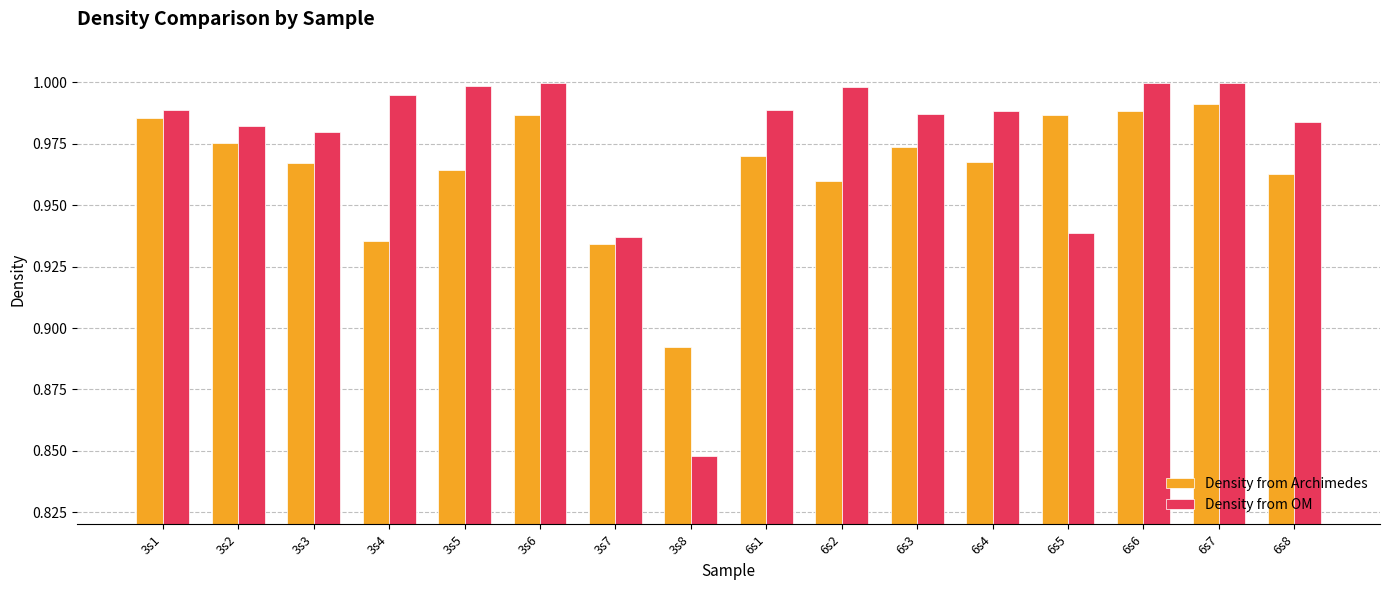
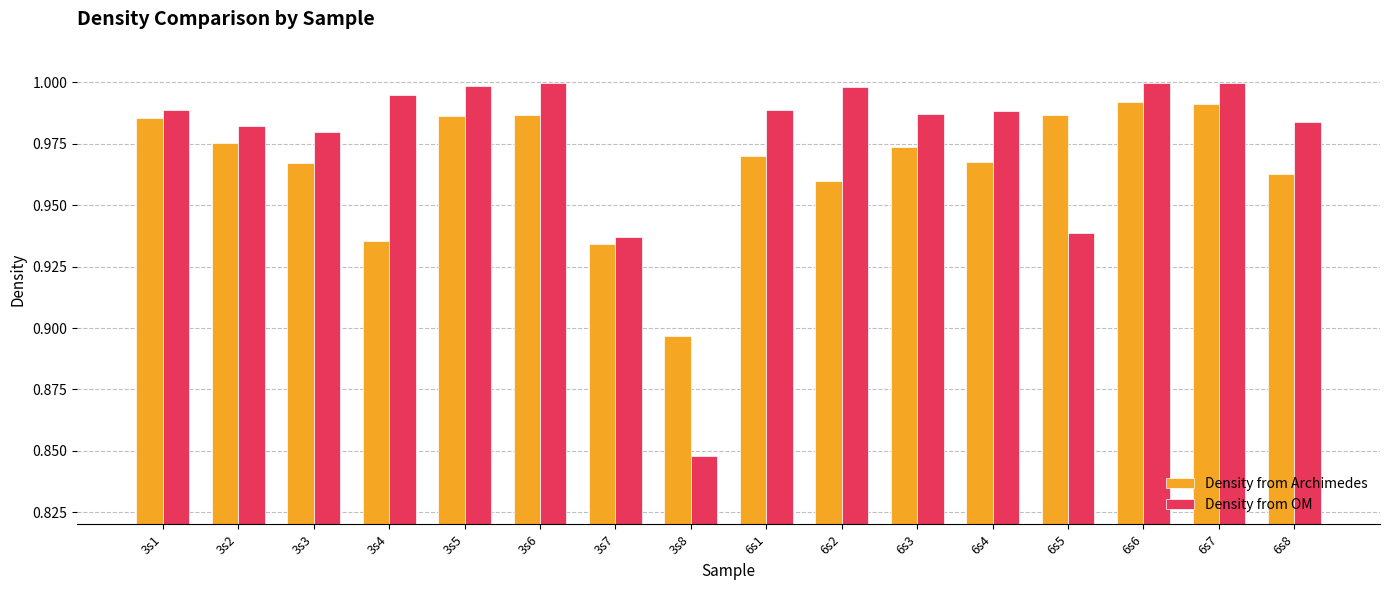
  {
    "Density from Archimedes": {
      "3s1": 0.985,
      "3s2": 0.975,
      "3s3": 0.967,
      "3s4": 0.935,
-     "3s5": 0.964,
+     "3s5": 0.986,
      "3s6": 0.987,
      "3s7": 0.934,
-     "3s8": 0.892,
+     "3s8": 0.897,
      "6s1": 0.970,
      "6s2": 0.960,
      "6s3": 0.974,
      "6s4": 0.968,
      "6s5": 0.987,
-     "6s6": 0.988,
+     "6s6": 0.992,
      "6s7": 0.991,
      "6s8": 0.963
    },
    "Density from OM": {
      "3s1": 0.989,
      "3s2": 0.982,
      "3s3": 0.980,
      "3s4": 0.995,
      "3s5": 0.998,
      "3s6": 1.000,
      "3s7": 0.937,
      "3s8": 0.848,
      "6s1": 0.989,
      "6s2": 0.998,
      "6s3": 0.987,
      "6s4": 0.989,
      "6s5": 0.939,
      "6s6": 1.000,
      "6s7": 1.000,
      "6s8": 0.984
    }
  }
